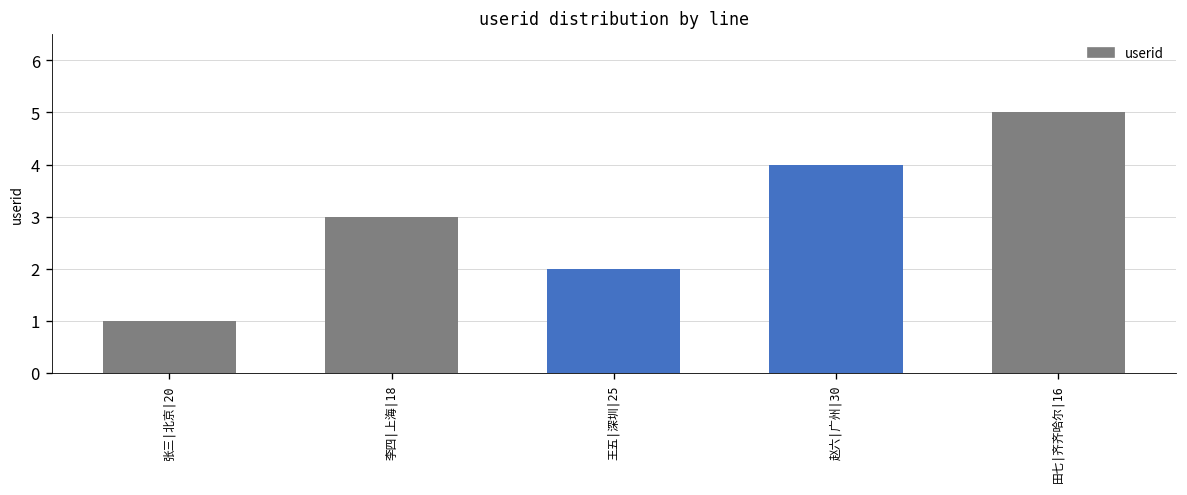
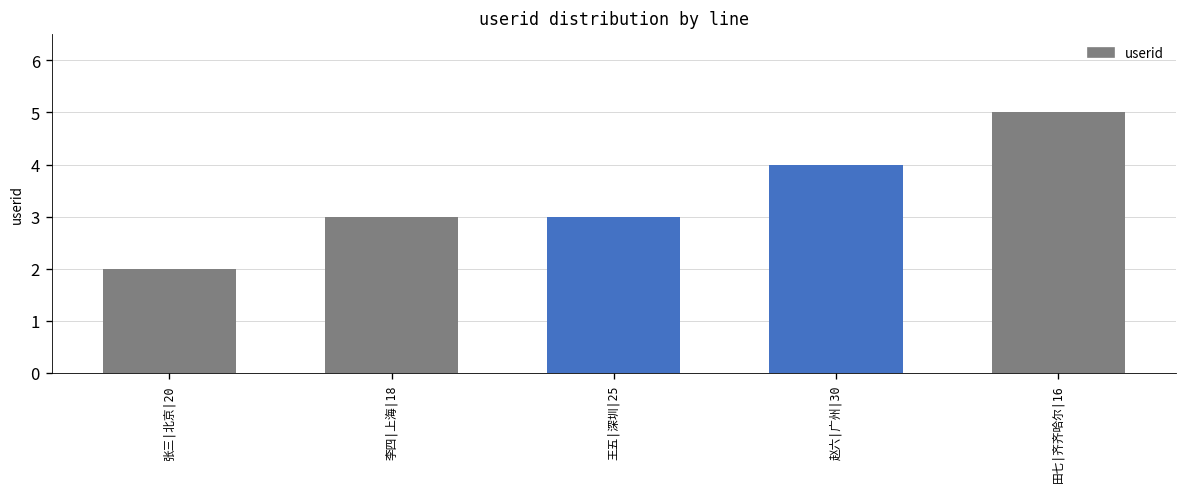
  {
-   "张三|北京|20": 1,
+   "张三|北京|20": 2,
    "李四|上海|18": 3,
-   "王五|深圳|25": 2,
+   "王五|深圳|25": 3,
    "赵六|广州|30": 4,
    "田七|齐齐哈尔|16": 5
  }
